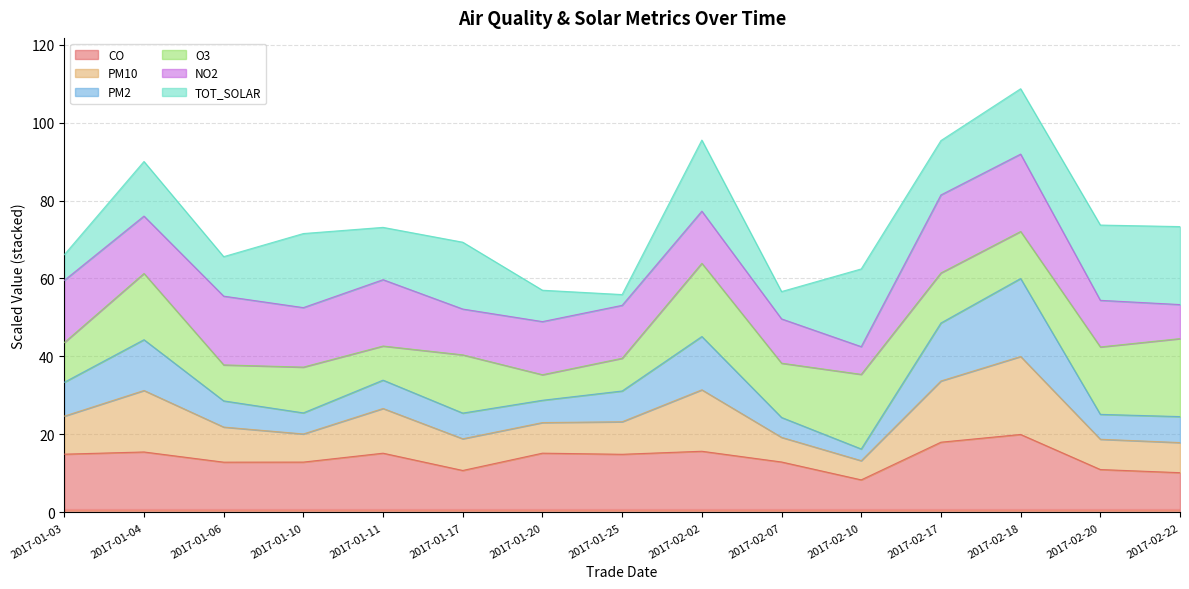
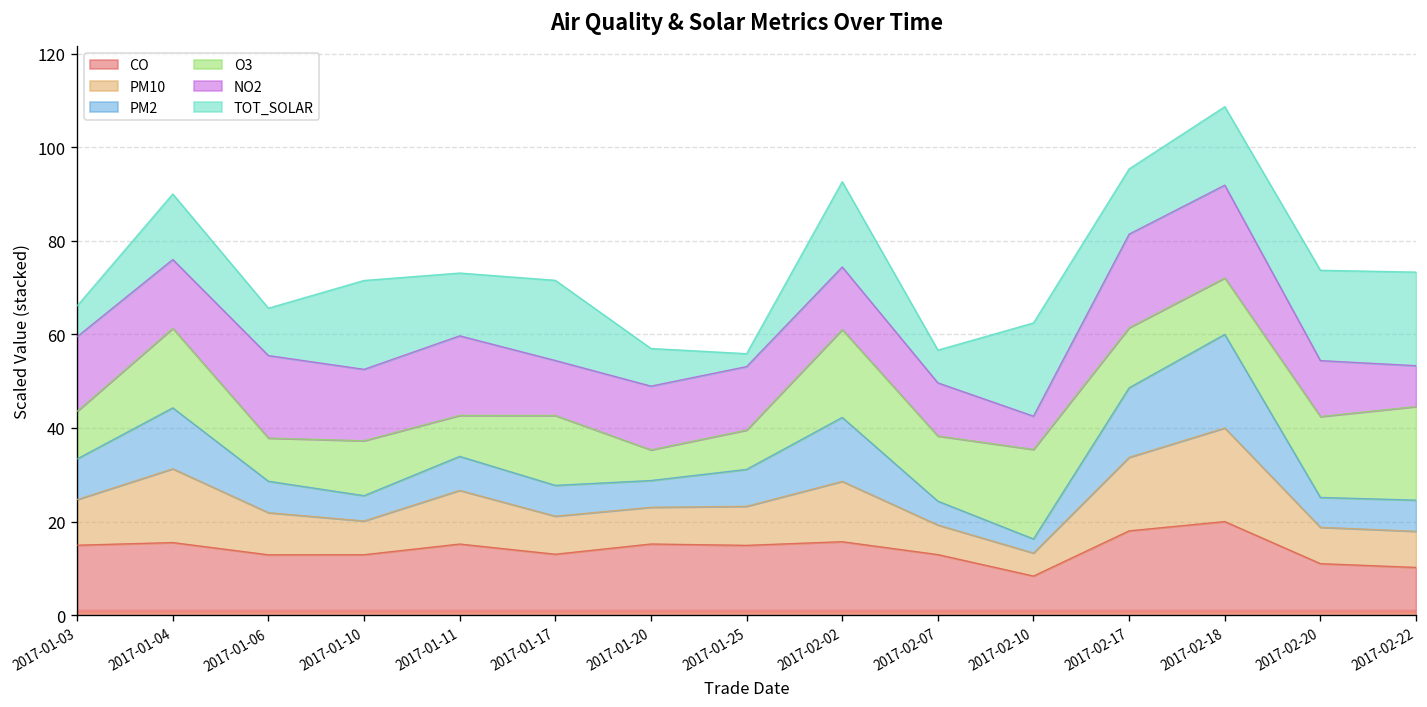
  {
    "CO": {
      "2017-01-03": 15,
      "2017-01-04": 16,
      "2017-01-06": 13,
      "2017-01-10": 13,
      "2017-01-11": 15,
-     "2017-01-17": 11,
+     "2017-01-17": 13,
      "2017-01-20": 15,
      "2017-01-25": 15,
      "2017-02-02": 16,
      "2017-02-07": 13,
      "2017-02-10": 8,
      "2017-02-17": 18,
      "2017-02-18": 20,
      "2017-02-20": 11,
      "2017-02-22": 10
    },
    "PM10": {
      "2017-01-03": 10,
      "2017-01-04": 16,
      "2017-01-06": 9,
      "2017-01-10": 7,
      "2017-01-11": 11,
      "2017-01-17": 8,
      "2017-01-20": 8,
      "2017-01-25": 8,
-     "2017-02-02": 16,
+     "2017-02-02": 13,
      "2017-02-07": 6,
      "2017-02-10": 5,
      "2017-02-17": 16,
      "2017-02-18": 20,
      "2017-02-20": 8,
      "2017-02-22": 8
    },
    "O3": {
      "2017-01-03": 10,
      "2017-01-04": 17,
      "2017-01-06": 9,
      "2017-01-10": 12,
      "2017-01-11": 9,
      "2017-01-17": 15,
      "2017-01-20": 7,
      "2017-01-25": 8,
      "2017-02-02": 19,
      "2017-02-07": 14,
      "2017-02-10": 19,
      "2017-02-17": 13,
      "2017-02-18": 12,
      "2017-02-20": 17,
      "2017-02-22": 20
    },
    "NO2": {
      "2017-01-03": 16,
      "2017-01-04": 15,
      "2017-01-06": 18,
      "2017-01-10": 15,
      "2017-01-11": 17,
      "2017-01-17": 12,
      "2017-01-20": 14,
      "2017-01-25": 14,
      "2017-02-02": 13,
      "2017-02-07": 11,
      "2017-02-10": 7,
      "2017-02-17": 20,
      "2017-02-18": 20,
      "2017-02-20": 12,
      "2017-02-22": 9
    }
  }
